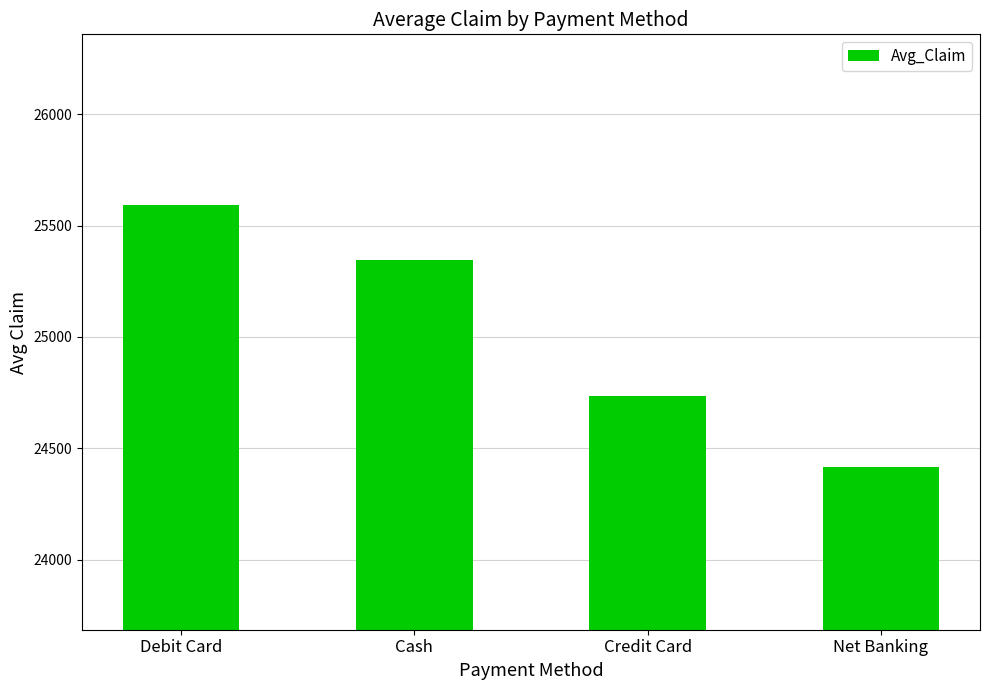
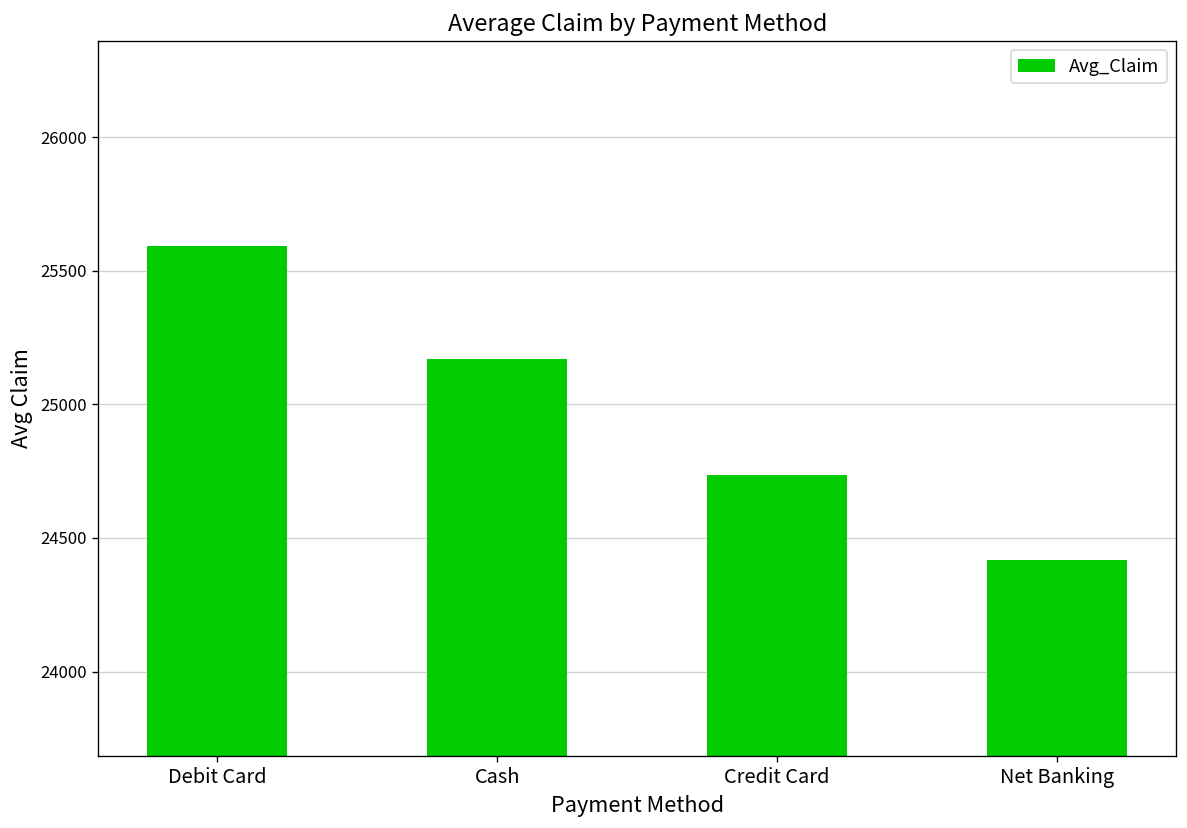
  {
    "Debit Card": 25590,
-   "Cash": 25350,
+   "Cash": 25170,
    "Credit Card": 24740,
    "Net Banking": 24420
  }
